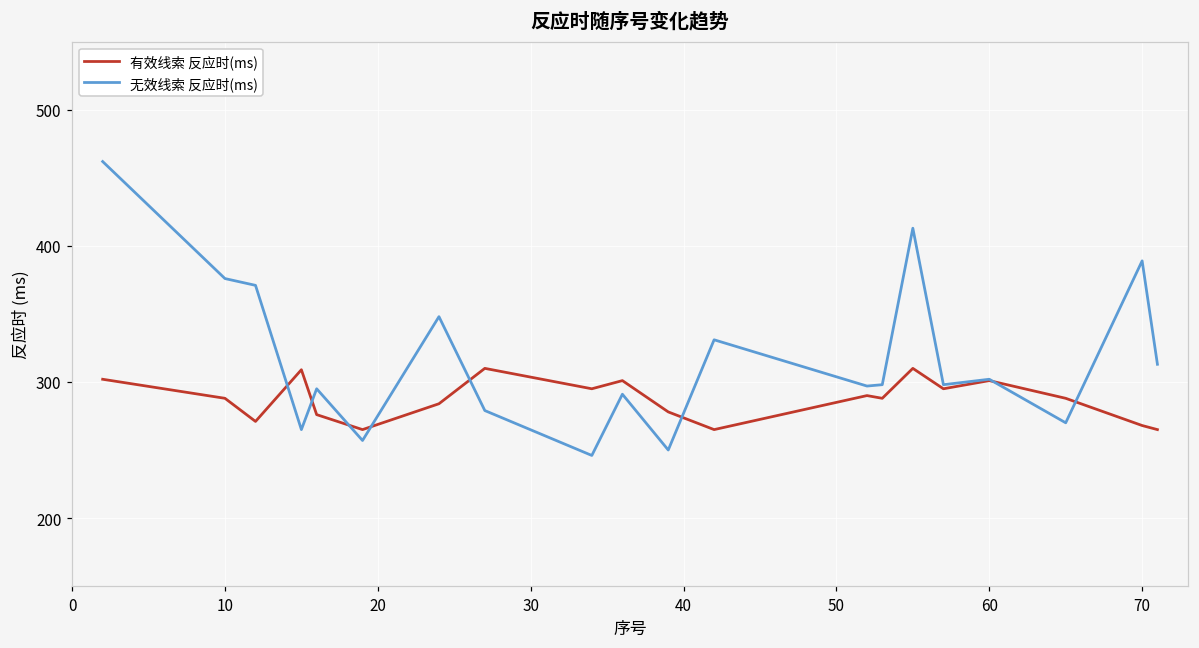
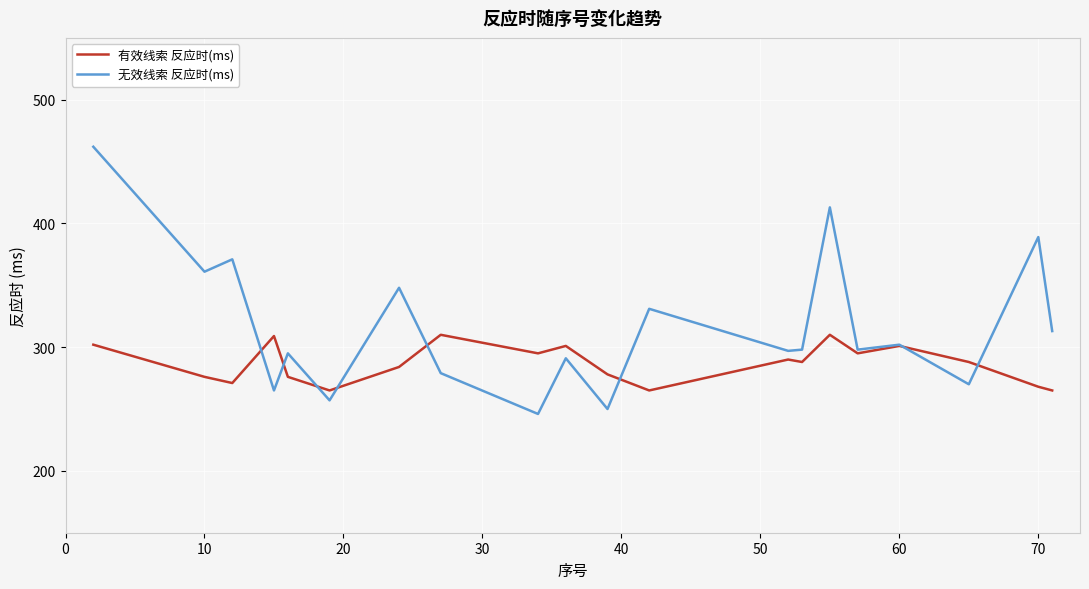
  {
    "有效线索 反应时(ms)": {
-     "10": 288,
+     "10": 276,
      "70": 268
    },
    "无效线索 反应时(ms)": {
-     "10": 376,
+     "10": 361,
      "70": 389
    }
  }
